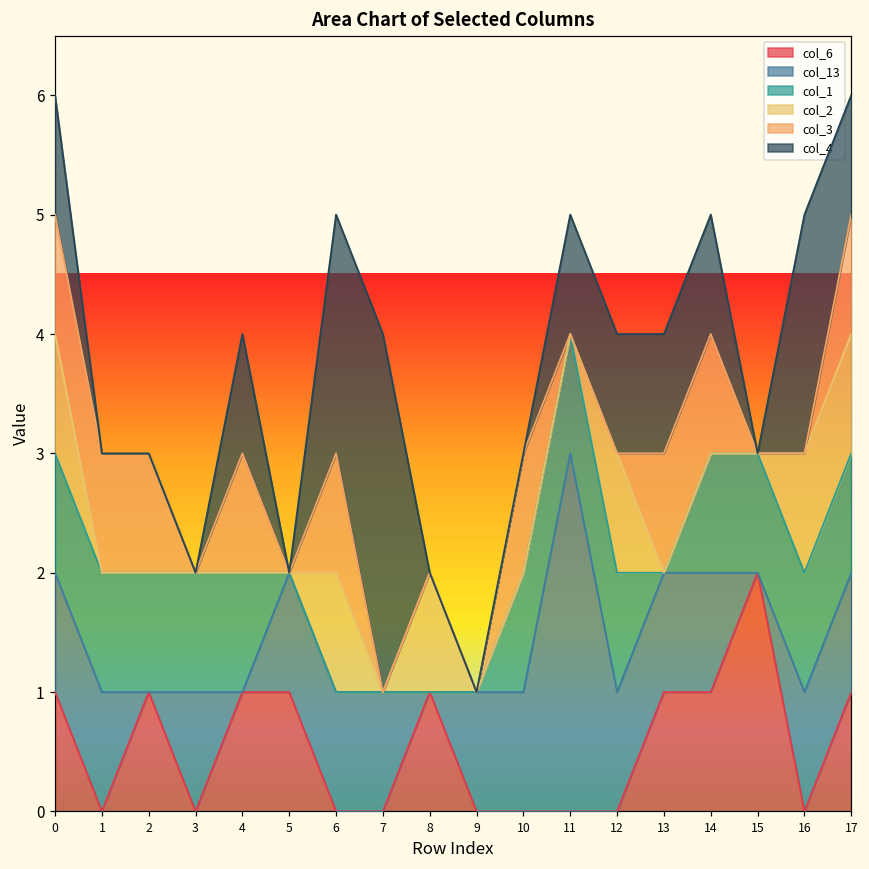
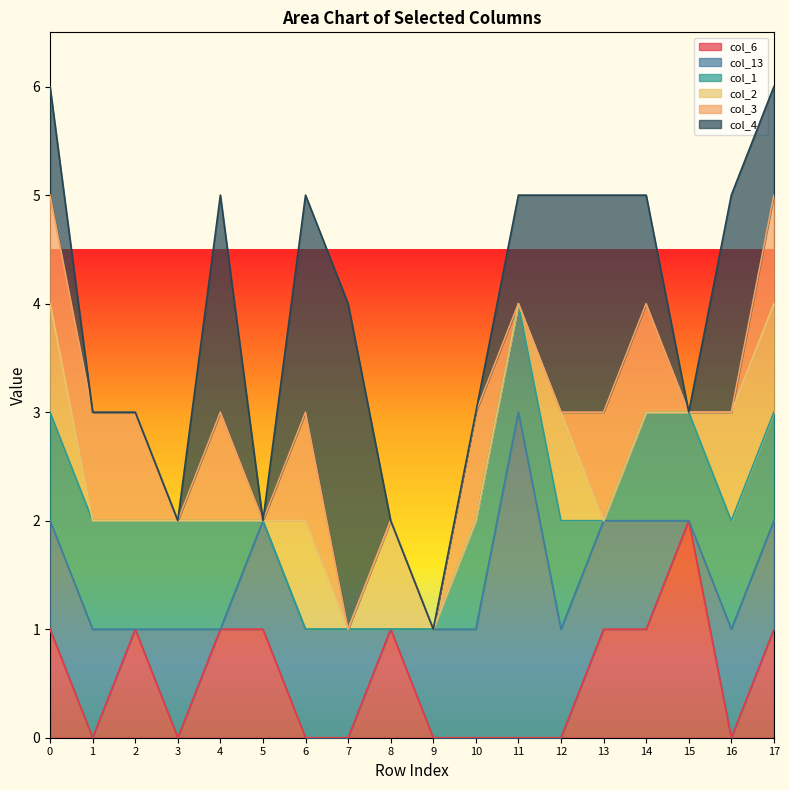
  {
    "col_6": {
      "0": 1,
      "1": 0,
      "3": 0,
      "5": 1,
      "6": 0,
      "7": 0,
      "9": 0,
      "10": 0,
      "11": 0,
      "12": 0,
      "13": 1,
      "14": 1,
      "16": 0,
      "17": 1
    },
    "col_4": {
      "0": 1,
-     "4": 1,
+     "4": 2,
      "6": 2,
      "7": 3,
      "11": 1,
-     "12": 1,
-     "13": 1,
+     "12": 2,
+     "13": 2,
      "14": 1,
      "16": 2,
      "17": 1
    }
  }
